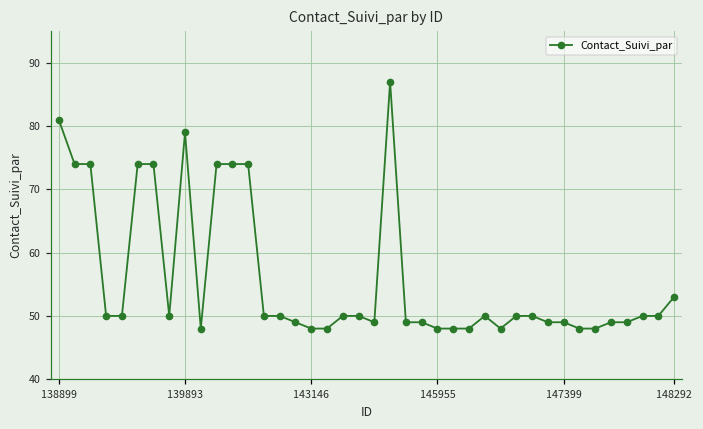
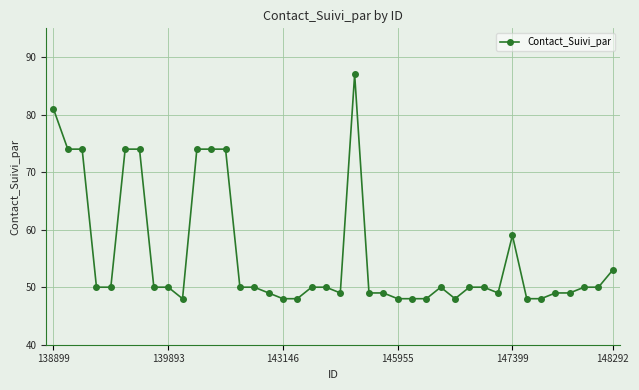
  {
    "138899": 81,
-   "139893": 79,
+   "139893": 50,
    "143146": 48,
    "145955": 48,
-   "147399": 49,
+   "147399": 59,
    "148292": 53
  }
